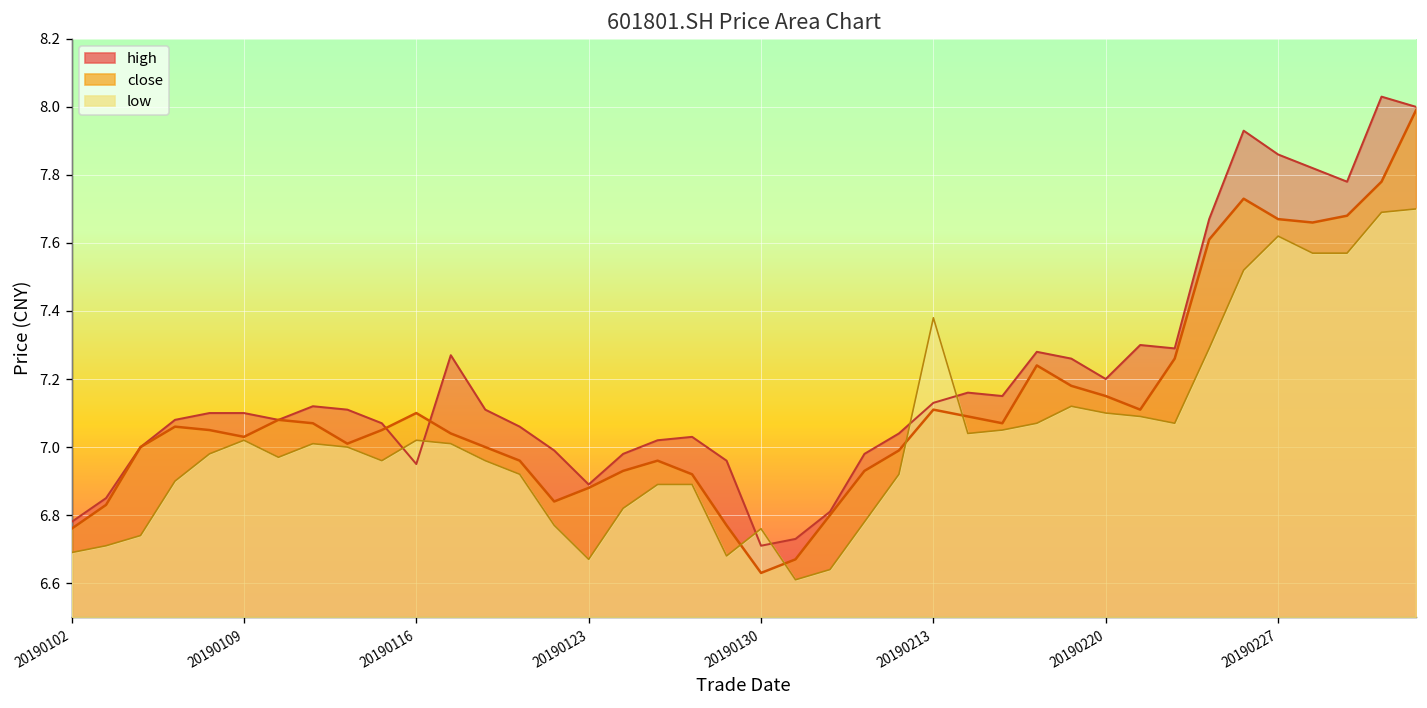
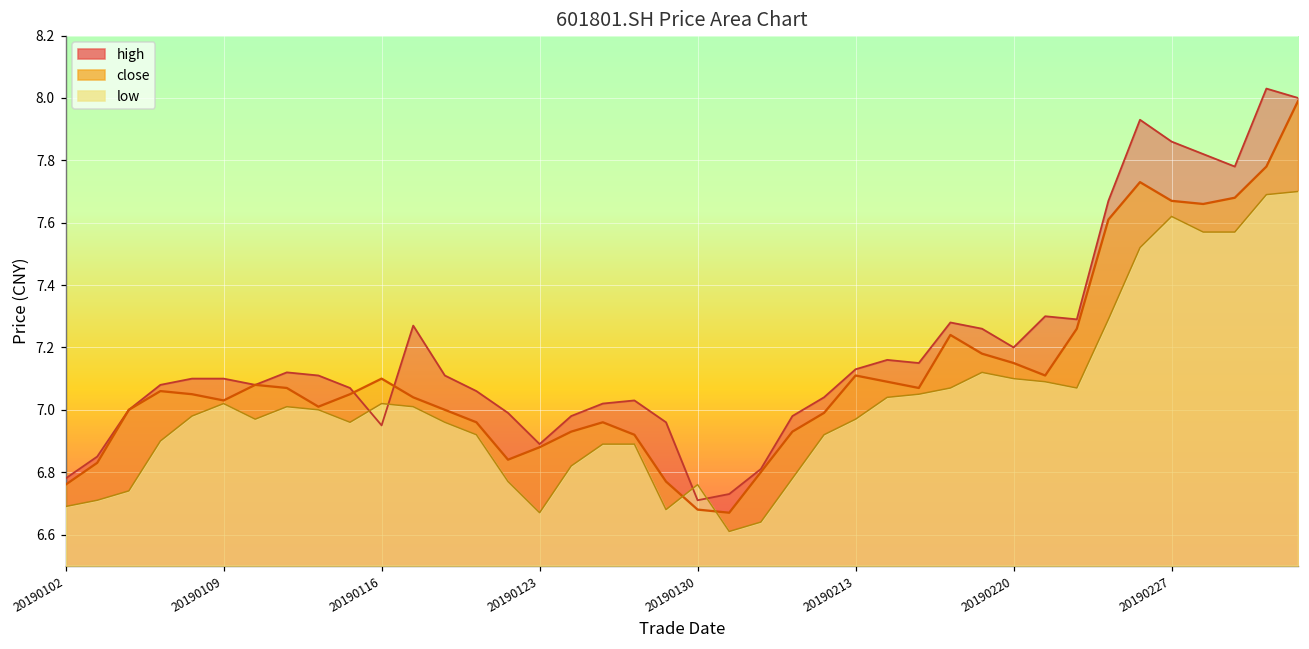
  {
    "high": {
      "20190102": 6.78,
      "20190109": 7.10,
      "20190116": 6.95,
      "20190123": 6.89,
      "20190130": 6.71,
      "20190213": 7.13,
      "20190220": 7.20,
      "20190227": 7.86
    },
    "close": {
      "20190102": 6.76,
      "20190109": 7.03,
      "20190116": 7.10,
      "20190123": 6.88,
-     "20190130": 6.63,
+     "20190130": 6.68,
      "20190213": 7.11,
      "20190220": 7.15,
      "20190227": 7.67
    },
    "low": {
      "20190102": 6.69,
      "20190109": 7.02,
      "20190116": 7.02,
      "20190123": 6.67,
      "20190130": 6.76,
-     "20190213": 7.38,
+     "20190213": 6.97,
      "20190220": 7.10,
      "20190227": 7.62
    }
  }
